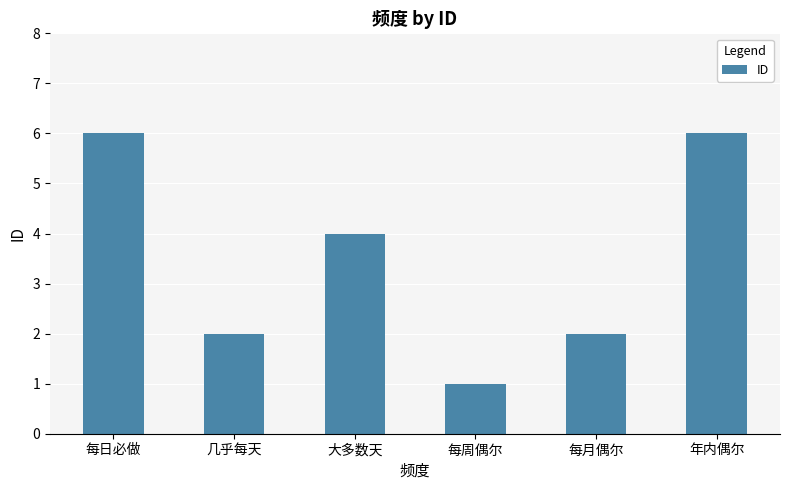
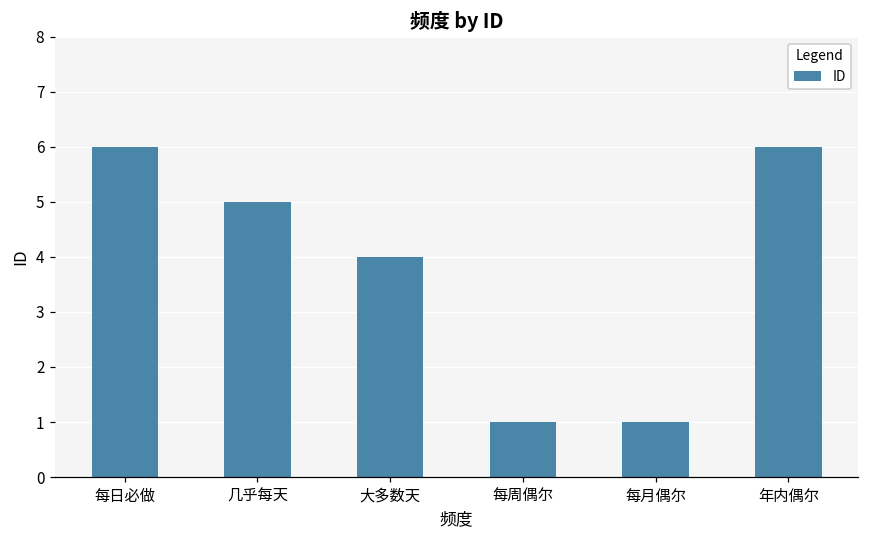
  {
    "每日必做": 6,
-   "几乎每天": 2,
+   "几乎每天": 5,
    "大多数天": 4,
    "每周偶尔": 1,
-   "每月偶尔": 2,
+   "每月偶尔": 1,
    "年内偶尔": 6
  }
